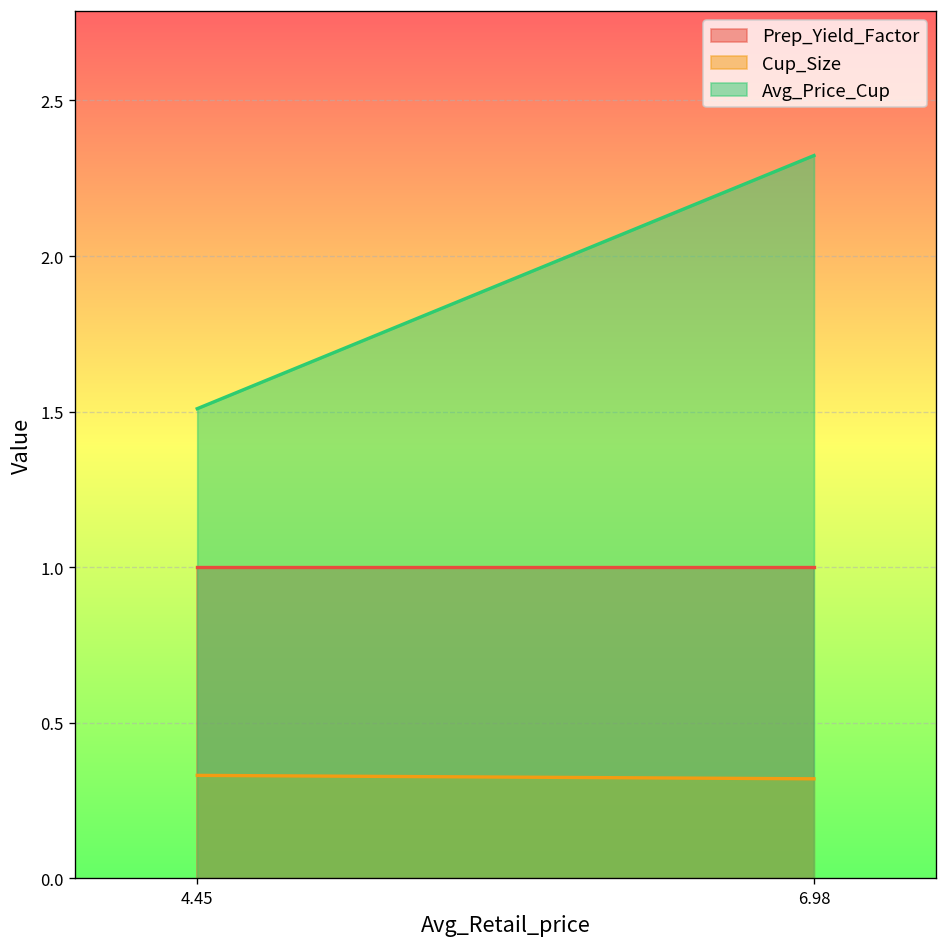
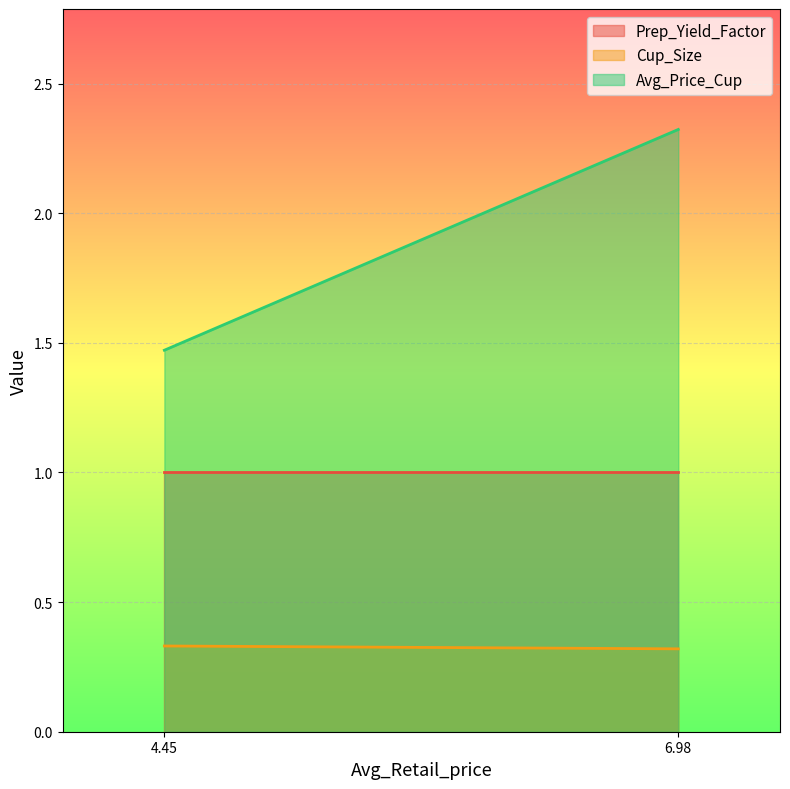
  {
    "Prep_Yield_Factor": {
      "4.45": 1.00,
      "6.98": 1.00
    },
    "Cup_Size": {
      "4.45": 0.33,
      "6.98": 0.32
    },
    "Avg_Price_Cup": {
-     "4.45": 1.51,
+     "4.45": 1.47,
      "6.98": 2.32
    }
  }
